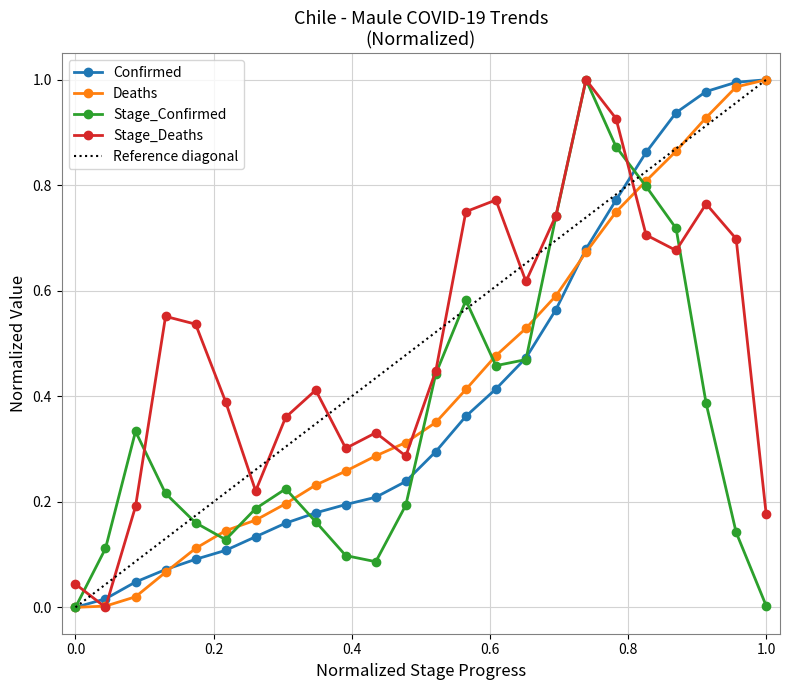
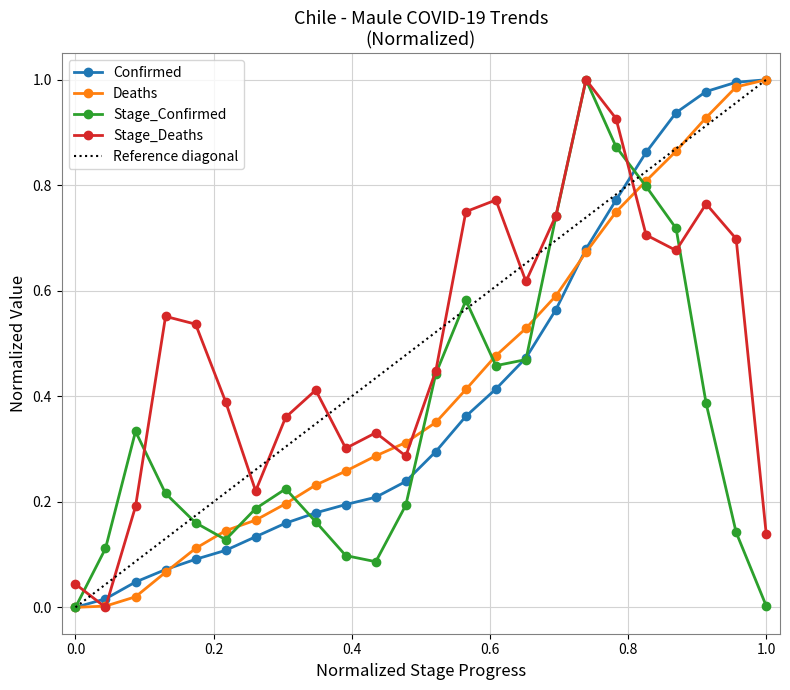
  {
    "Stage_Confirmed": {
      "1.0": 0.00
    },
    "Stage_Deaths": {
      "0.0": 0.04,
-     "1.0": 0.18
+     "1.0": 0.14
    }
  }
